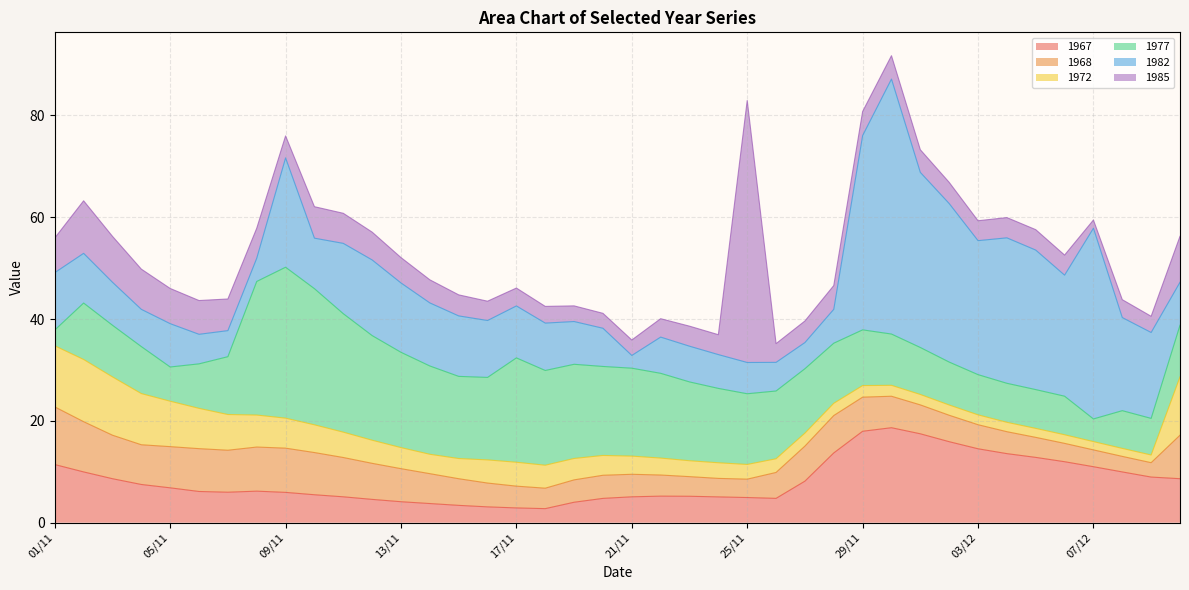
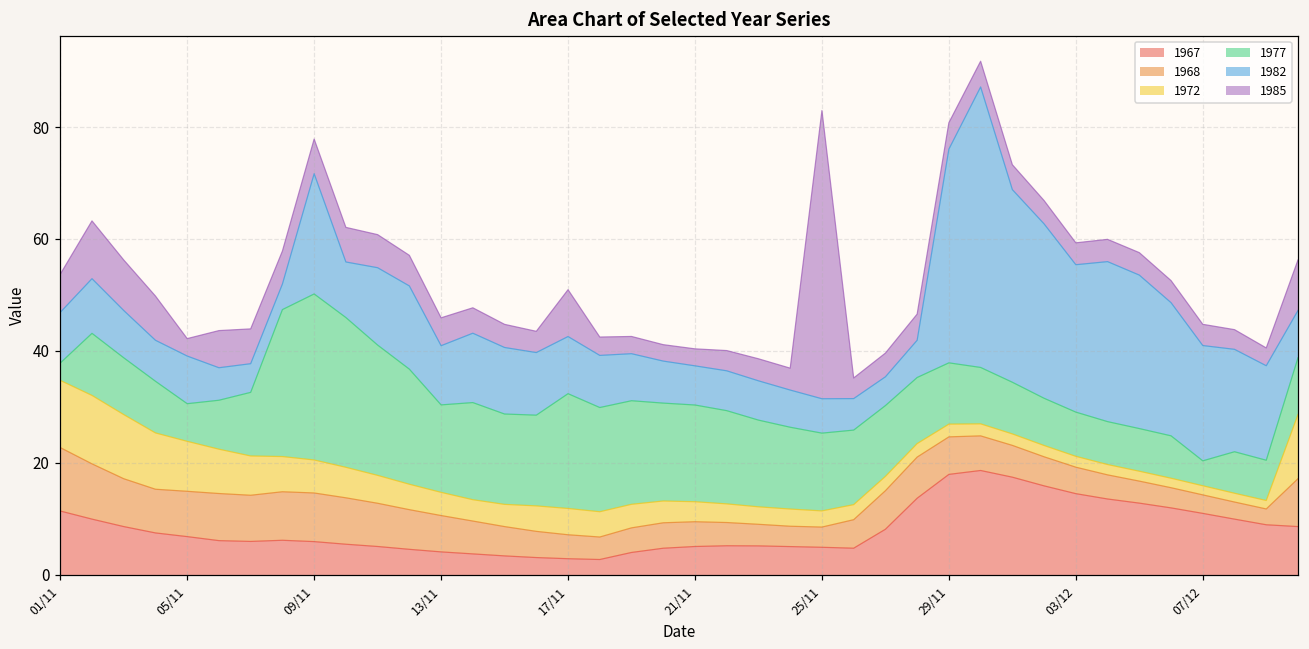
  {
    "1977": {
      "01/11": 3,
      "05/11": 7,
      "09/11": 30,
-     "13/11": 19,
+     "13/11": 16,
      "17/11": 21,
      "21/11": 17,
      "25/11": 14,
      "29/11": 11,
      "03/12": 8,
      "07/12": 4
    },
    "1982": {
-     "01/11": 11,
+     "01/11": 9,
      "05/11": 9,
      "09/11": 21,
-     "13/11": 14,
+     "13/11": 11,
      "17/11": 10,
-     "21/11": 3,
+     "21/11": 7,
      "25/11": 6,
      "29/11": 38,
      "03/12": 26,
-     "07/12": 37
+     "07/12": 21
    },
    "1985": {
      "01/11": 7,
-     "05/11": 7,
-     "09/11": 4,
+     "05/11": 3,
+     "09/11": 6,
      "13/11": 5,
-     "17/11": 4,
+     "17/11": 8,
      "21/11": 3,
      "25/11": 51,
      "29/11": 5,
      "03/12": 4,
-     "07/12": 2
+     "07/12": 4
    }
  }
